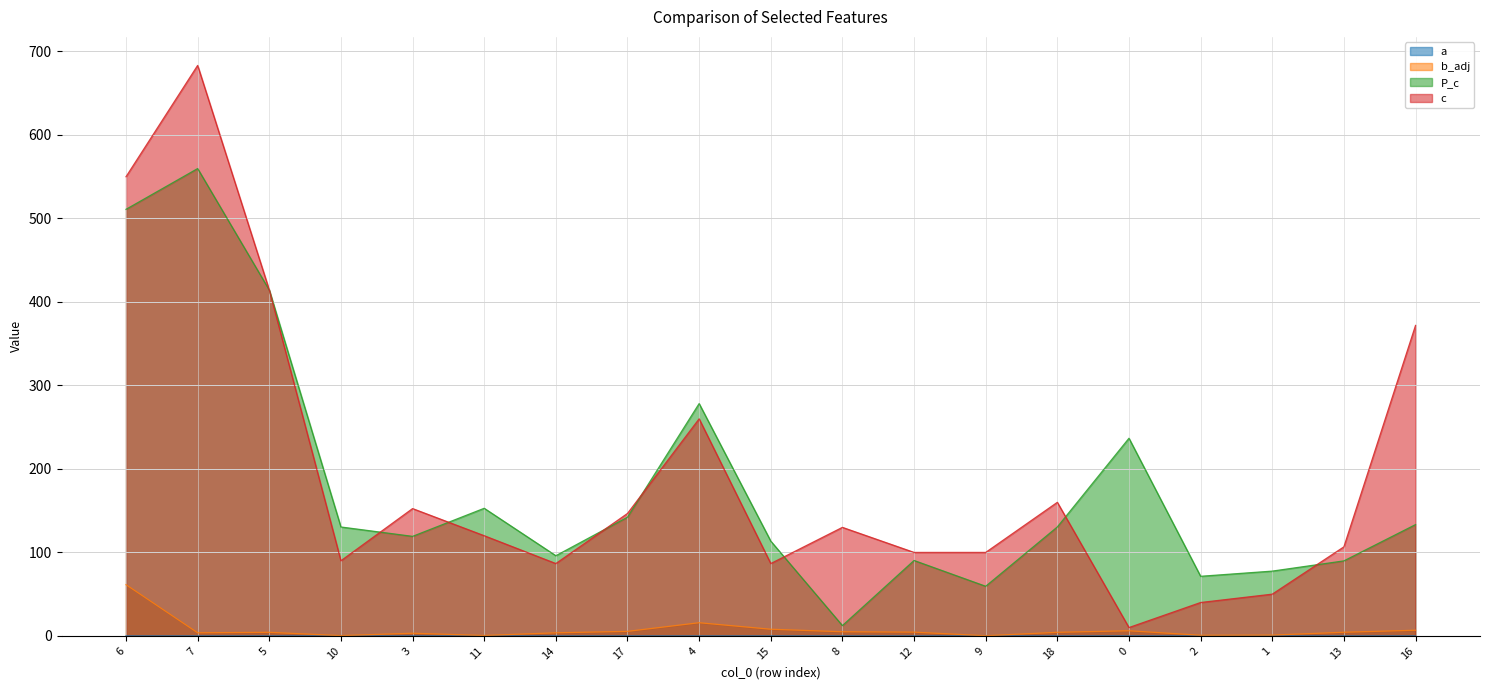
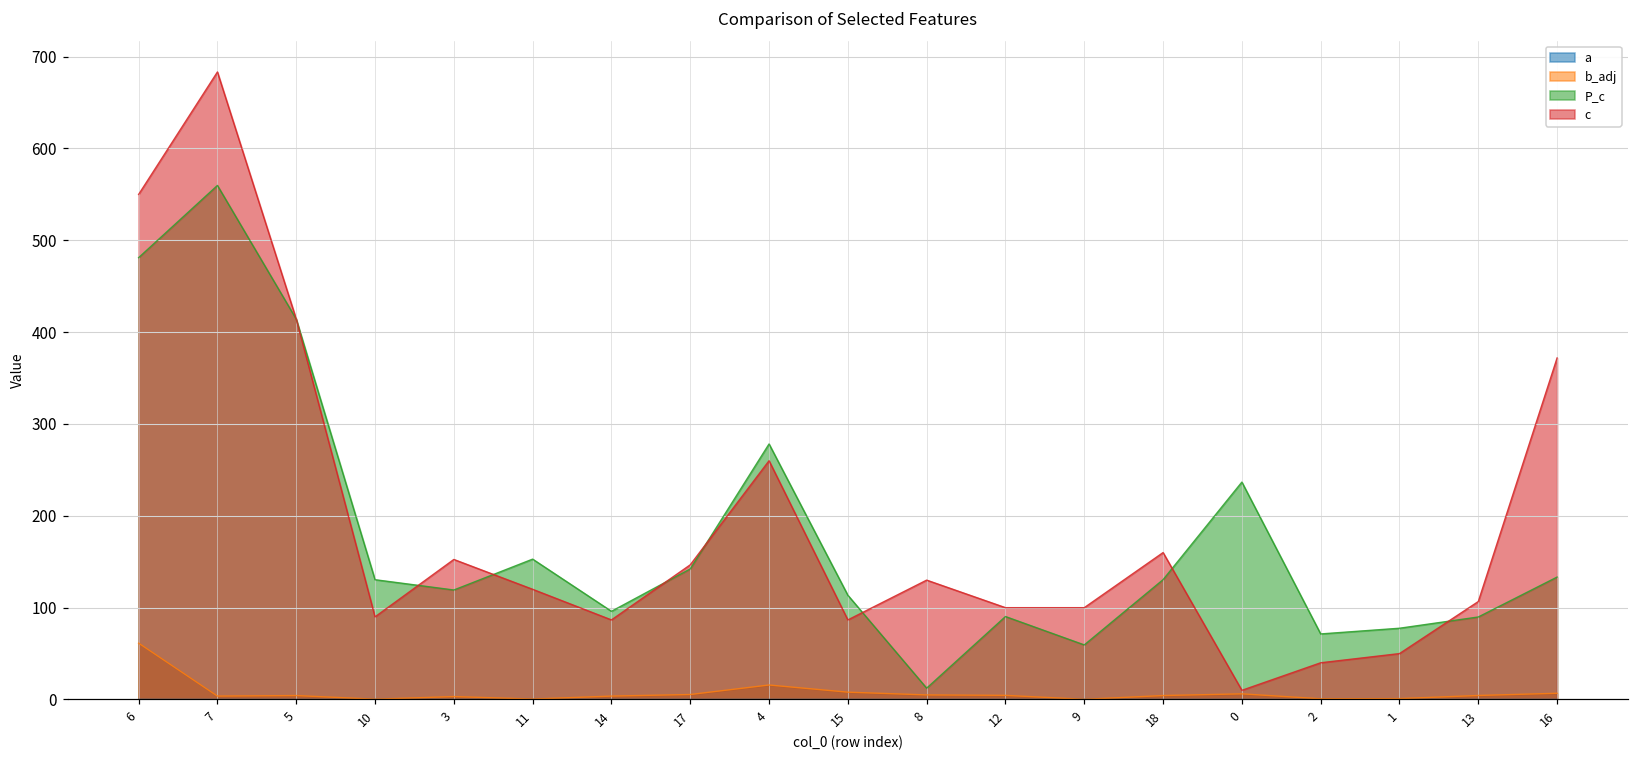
  {
    "a": {
      "6": 0,
      "7": 0,
      "5": 0,
      "3": 0,
      "14": 0,
      "17": 0,
      "4": 0,
      "15": 0,
      "8": 0,
      "12": 0,
      "18": 0,
      "0": 0,
      "13": 0,
      "16": 0
    },
    "b_adj": {
      "6": 60,
      "7": 0,
      "5": 0,
      "3": 0,
      "14": 0,
      "17": 10,
      "4": 20,
      "15": 10,
      "8": 0,
      "12": 0,
      "18": 0,
      "0": 10,
      "13": 0,
      "16": 10
    },
    "P_c": {
-     "6": 510,
+     "6": 480,
      "7": 560,
      "10": 130,
      "3": 120,
      "11": 150,
      "14": 100,
      "17": 140,
      "4": 280,
      "15": 110,
      "8": 10,
      "12": 90,
      "9": 60,
      "18": 130,
      "0": 240,
      "2": 70,
      "1": 80,
      "13": 90,
      "16": 130
    },
    "c": {
      "6": 550,
      "7": 680,
      "10": 90,
      "3": 150,
      "11": 120,
      "14": 90,
      "17": 150,
      "4": 260,
      "15": 90,
      "8": 130,
      "12": 100,
      "9": 100,
      "18": 160,
      "0": 10,
      "2": 40,
      "1": 50,
      "13": 110,
      "16": 370
    }
  }
